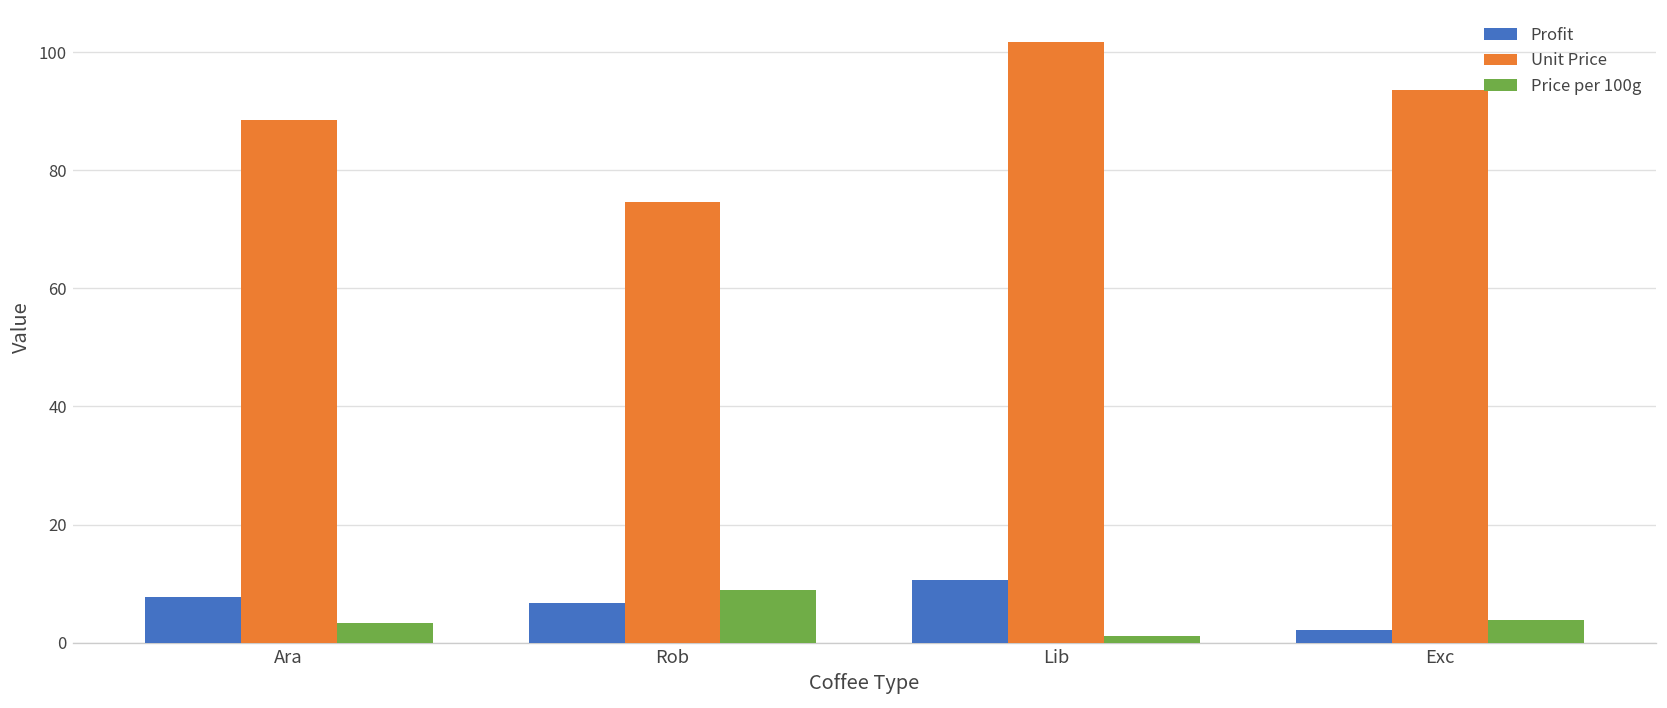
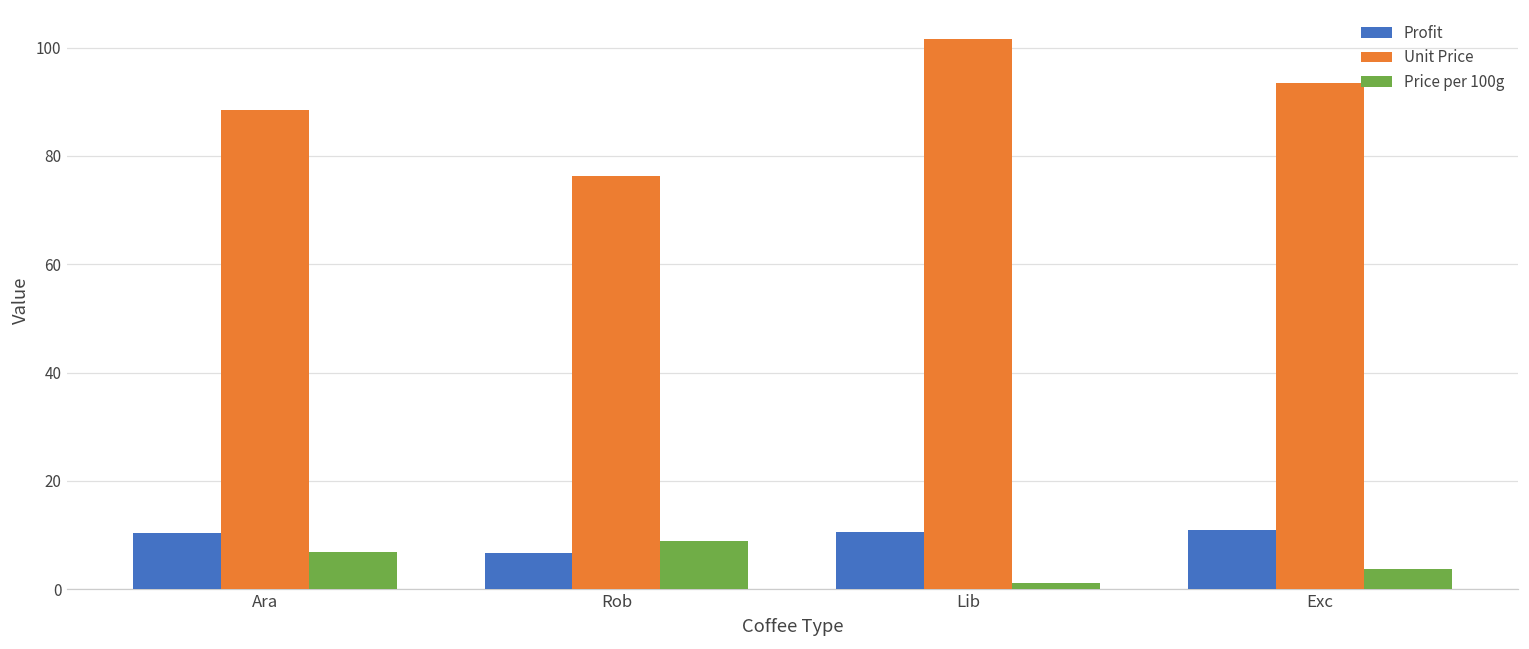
  {
    "Profit": {
-     "Ara": 8,
+     "Ara": 10,
      "Rob": 7,
      "Lib": 11,
-     "Exc": 2
+     "Exc": 11
    },
    "Unit Price": {
      "Ara": 88,
-     "Rob": 75,
+     "Rob": 76,
      "Lib": 102,
      "Exc": 93
    },
    "Price per 100g": {
-     "Ara": 3,
+     "Ara": 7,
      "Rob": 9,
      "Lib": 1,
      "Exc": 4
    }
  }
